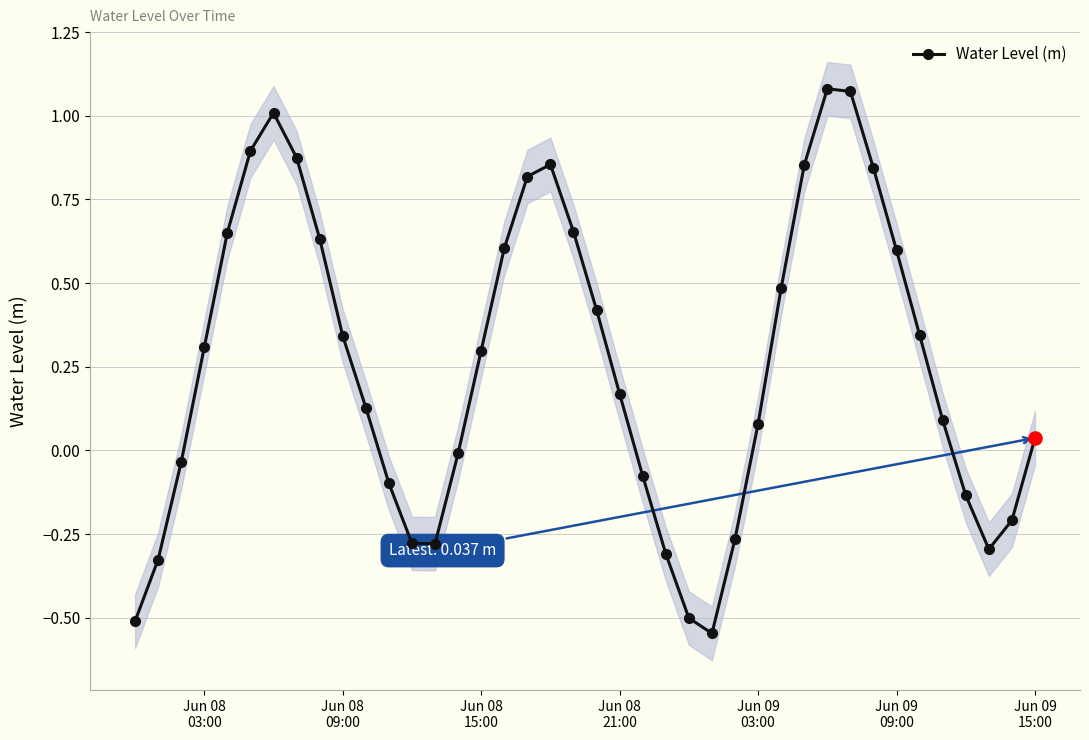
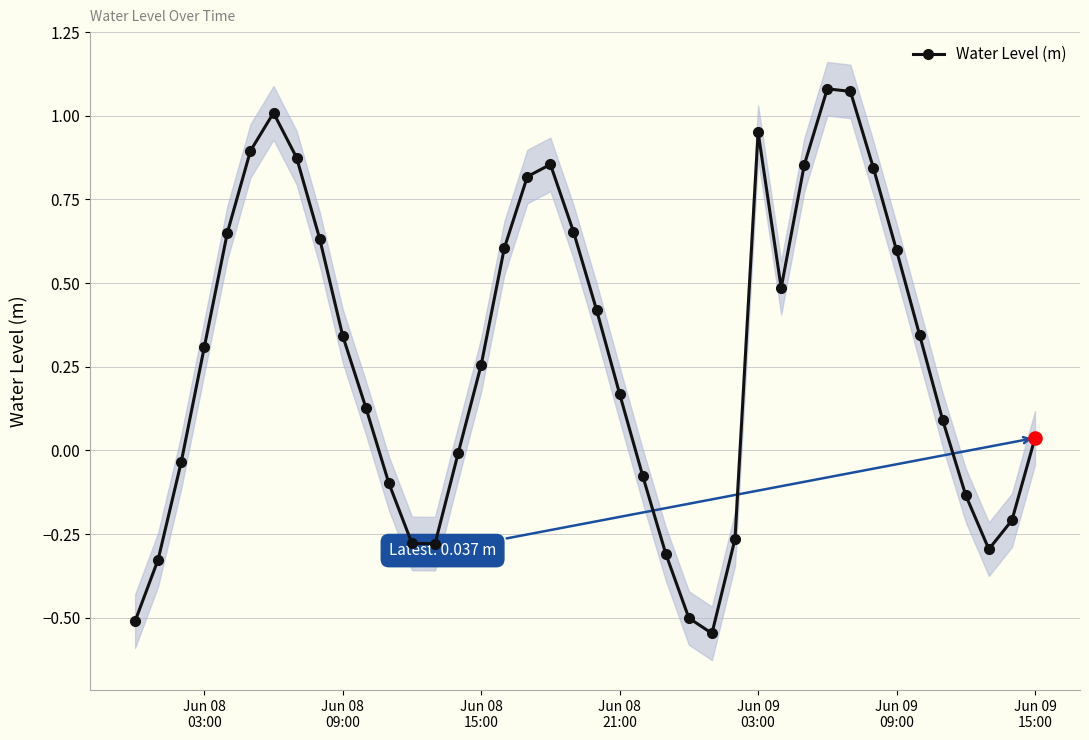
  {
    "Water Level (m)": {
      "Jun 08 03:00": 0.31,
      "Jun 08 09:00": 0.34,
-     "Jun 08 15:00": 0.30,
+     "Jun 08 15:00": 0.26,
      "Jun 08 21:00": 0.17,
-     "Jun 09 03:00": 0.08,
+     "Jun 09 03:00": 0.95,
      "Jun 09 09:00": 0.60
    }
  }
